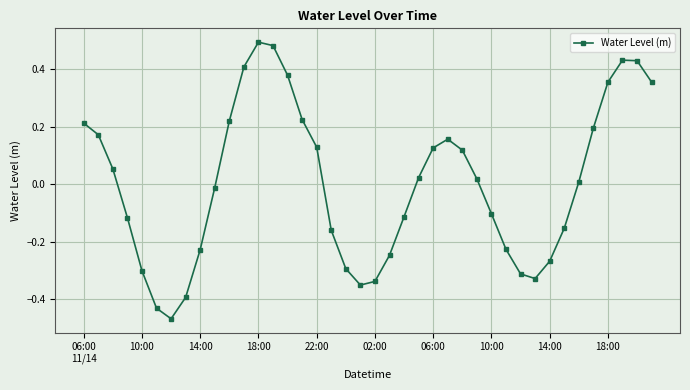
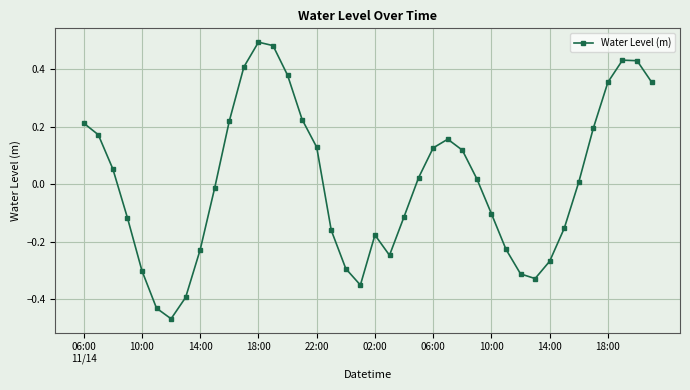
  {
    "06:00 11/14": 0.21,
    "22:00": 0.13,
-   "02:00": -0.34,
+   "02:00": -0.18,
    "06:00": 0.13
  }
